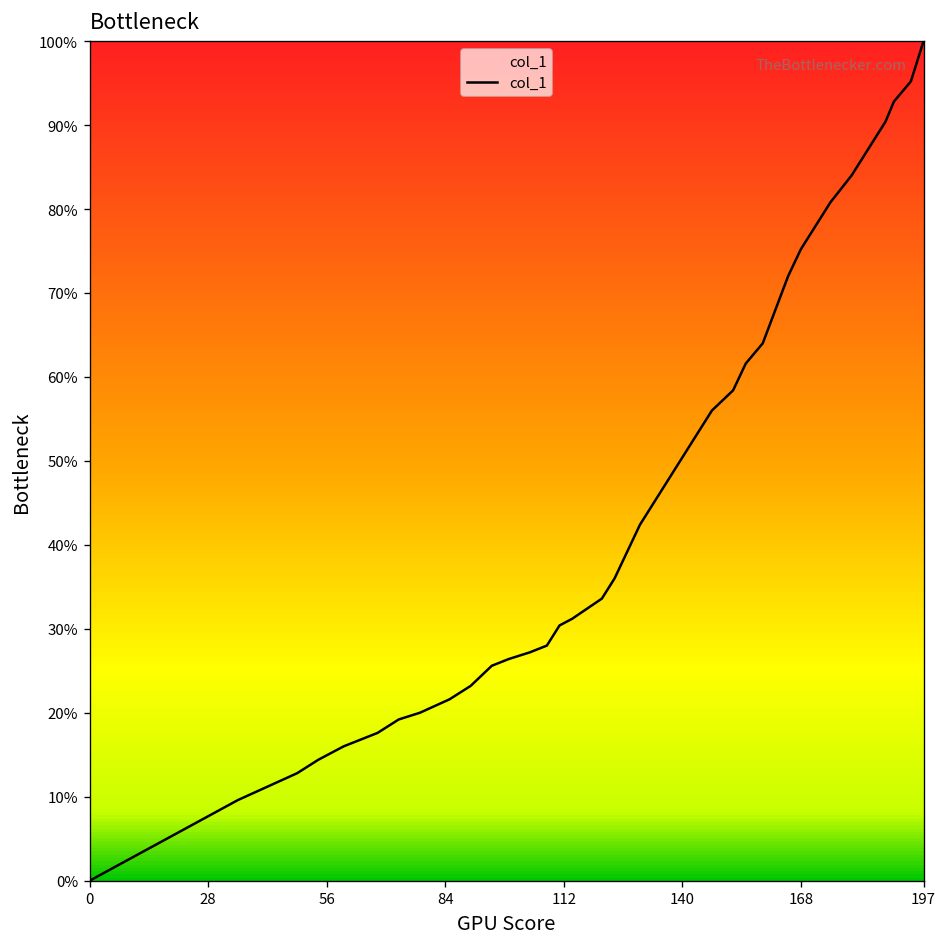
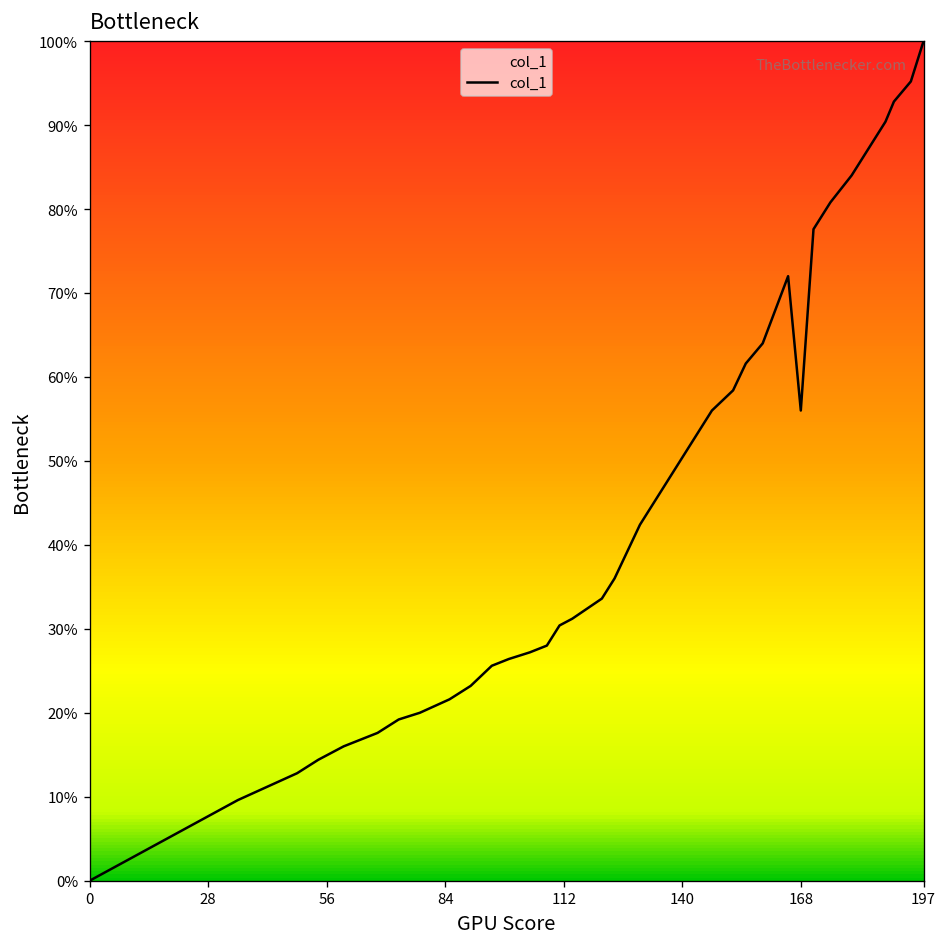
  {
    "0": "0%",
-   "168": "75%",
+   "168": "56%",
    "197": "100%"
  }
